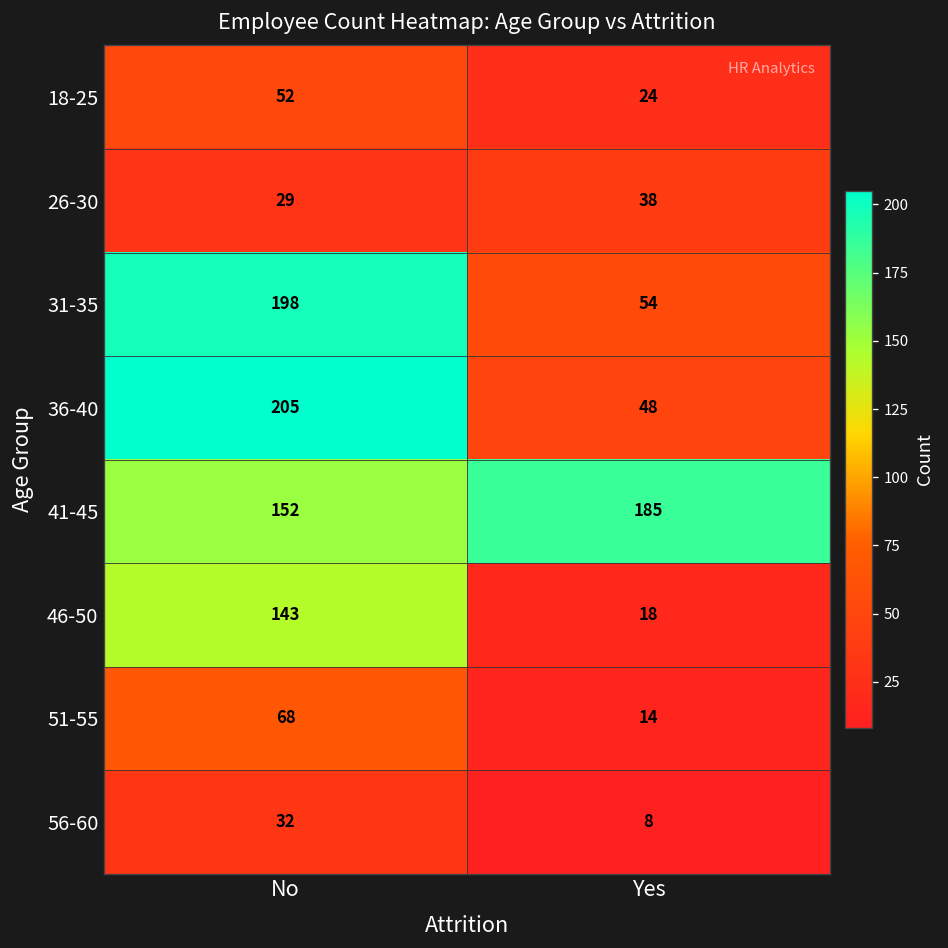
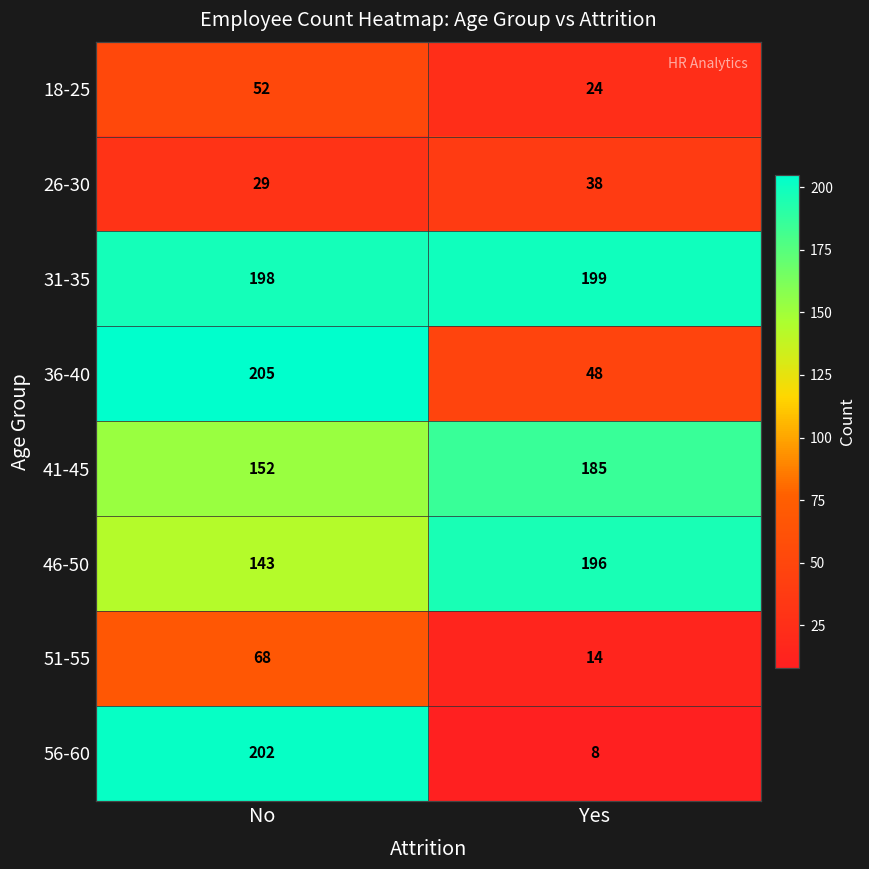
  {
    "18-25": {
      "No": 52
    },
    "26-30": {
      "No": 29,
      "Yes": 38
    },
    "31-35": {
      "No": 198,
-     "Yes": 54
+     "Yes": 199
    },
    "36-40": {
      "No": 205,
      "Yes": 48
    },
    "41-45": {
      "No": 152,
      "Yes": 185
    },
    "46-50": {
      "No": 143,
-     "Yes": 18
+     "Yes": 196
    },
    "51-55": {
      "No": 68,
      "Yes": 14
    },
    "56-60": {
-     "No": 32,
+     "No": 202,
      "Yes": 8
    }
  }
